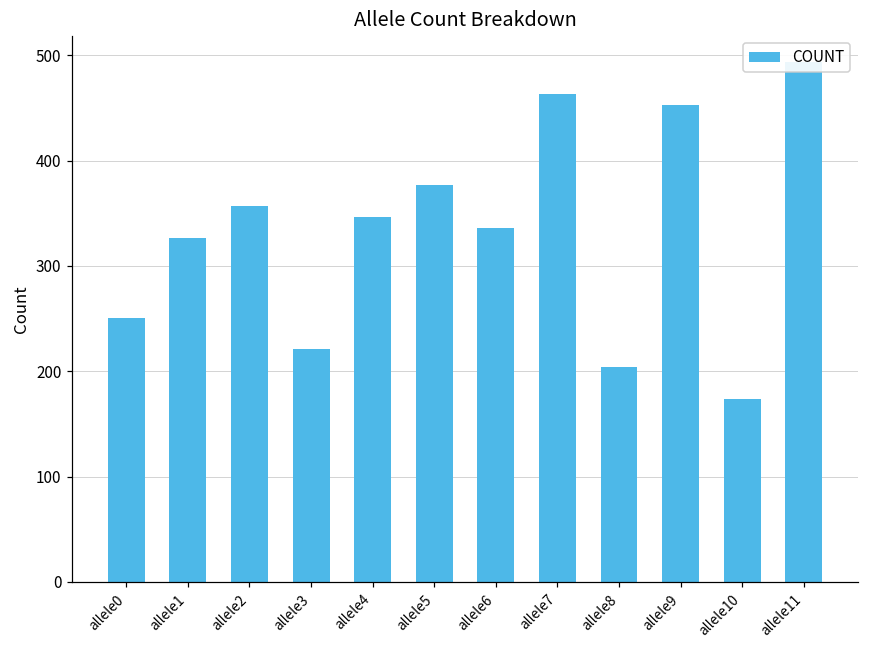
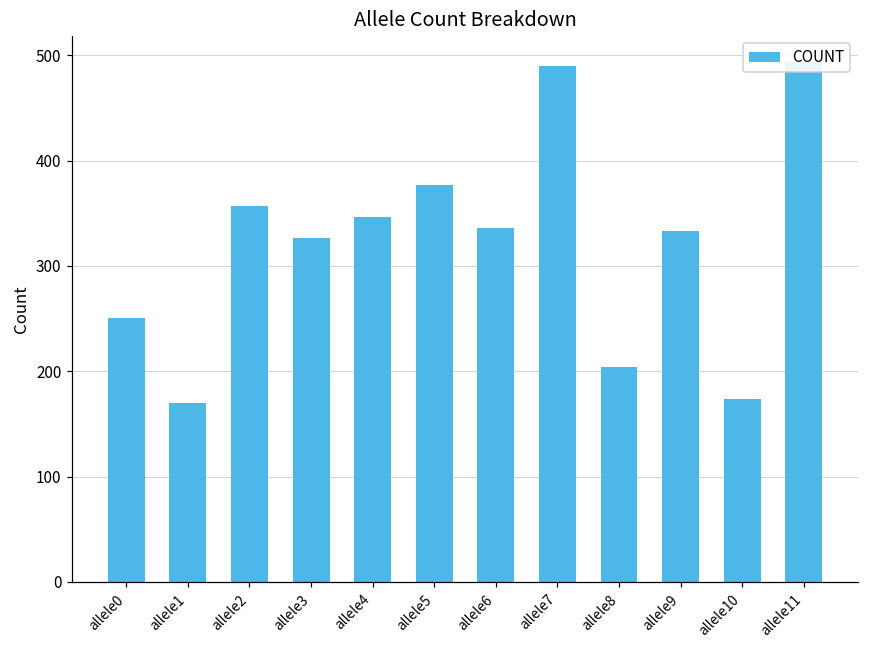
  {
    "allele0": 250,
-   "allele1": 330,
+   "allele1": 170,
    "allele2": 360,
-   "allele3": 220,
+   "allele3": 330,
    "allele4": 350,
    "allele5": 380,
    "allele6": 340,
-   "allele7": 460,
+   "allele7": 490,
    "allele8": 200,
-   "allele9": 450,
+   "allele9": 330,
    "allele10": 170
  }
